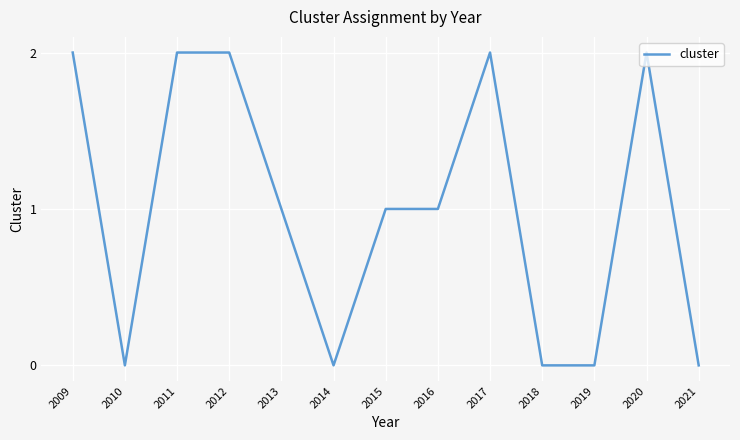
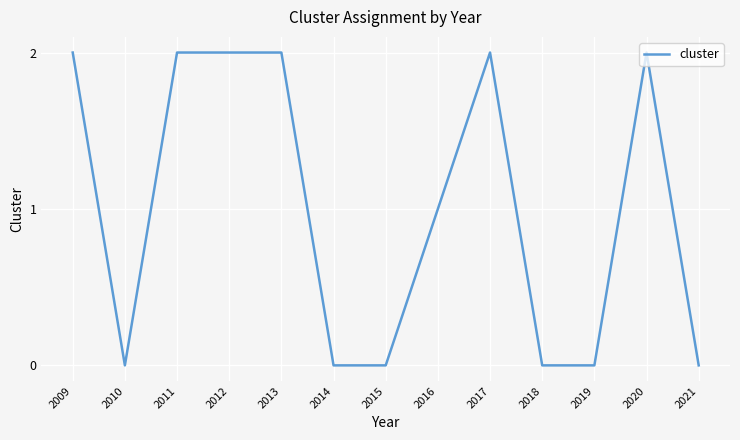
  {
    "2009": 2,
    "2010": 0,
    "2011": 2,
    "2012": 2,
-   "2013": 1,
+   "2013": 2,
    "2014": 0,
-   "2015": 1,
+   "2015": 0,
    "2016": 1,
    "2017": 2,
    "2018": 0,
    "2019": 0,
    "2021": 0
  }
